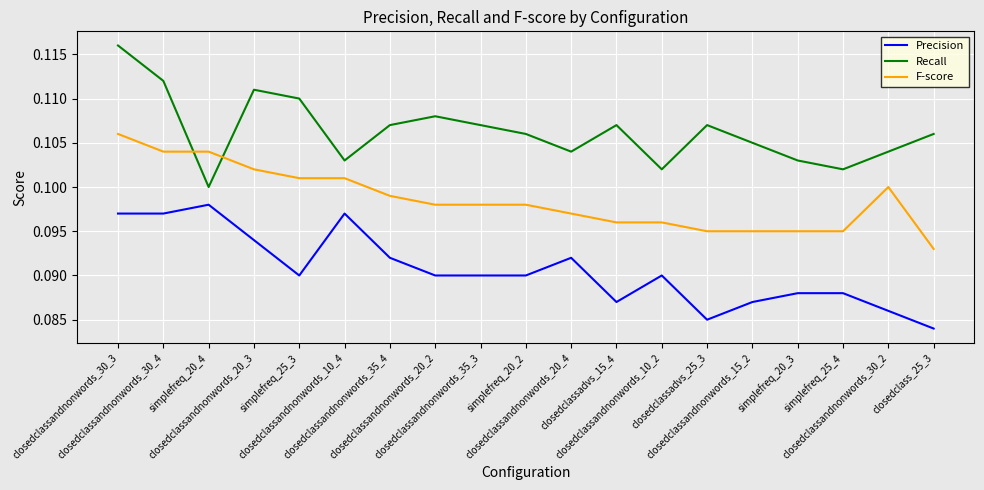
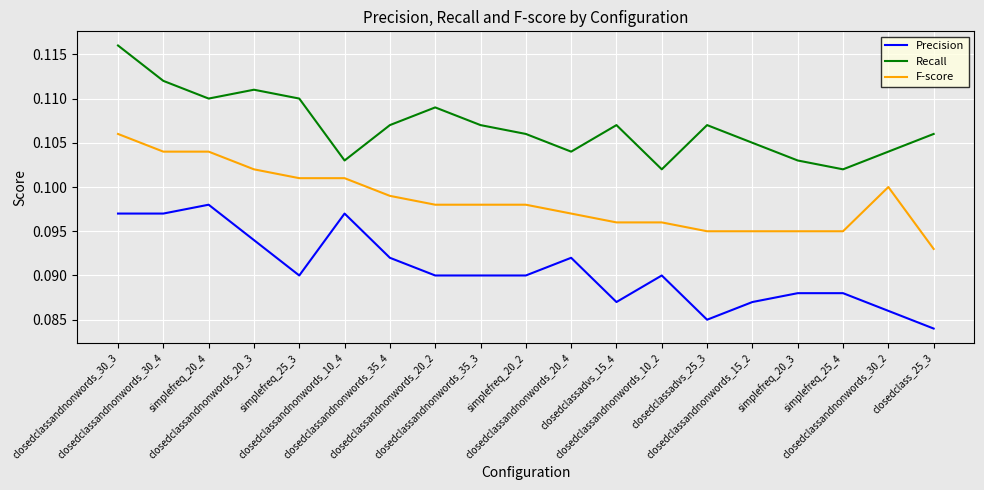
  {
    "Precision": {
      "closedclassandnonwords_30_3": 0.097,
      "closedclassandnonwords_30_4": 0.097,
      "simplefreq_20_4": 0.098,
      "closedclassandnonwords_20_3": 0.094,
      "simplefreq_25_3": 0.090,
      "closedclassandnonwords_10_4": 0.097,
      "closedclassandnonwords_35_4": 0.092,
      "closedclassandnonwords_20_2": 0.090,
      "closedclassandnonwords_35_3": 0.090,
      "simplefreq_20_2": 0.090,
      "closedclassandnonwords_20_4": 0.092,
      "closedclassadvs_15_4": 0.087,
      "closedclassandnonwords_10_2": 0.090,
      "closedclassadvs_25_3": 0.085,
      "closedclassandnonwords_15_2": 0.087,
      "simplefreq_20_3": 0.088,
      "simplefreq_25_4": 0.088,
      "closedclassandnonwords_30_2": 0.086,
      "closedclass_25_3": 0.084
    },
    "Recall": {
      "closedclassandnonwords_30_3": 0.116,
      "closedclassandnonwords_30_4": 0.112,
-     "simplefreq_20_4": 0.10,
+     "simplefreq_20_4": 0.11,
      "closedclassandnonwords_20_3": 0.111,
      "simplefreq_25_3": 0.110,
      "closedclassandnonwords_10_4": 0.103,
      "closedclassandnonwords_35_4": 0.107,
-     "closedclassandnonwords_20_2": 0.108,
+     "closedclassandnonwords_20_2": 0.109,
      "closedclassandnonwords_35_3": 0.107,
      "simplefreq_20_2": 0.106,
      "closedclassandnonwords_20_4": 0.104,
      "closedclassadvs_15_4": 0.107,
      "closedclassandnonwords_10_2": 0.102,
      "closedclassadvs_25_3": 0.107,
      "closedclassandnonwords_15_2": 0.105,
      "simplefreq_20_3": 0.103,
      "simplefreq_25_4": 0.102,
      "closedclassandnonwords_30_2": 0.104,
      "closedclass_25_3": 0.106
    },
    "F-score": {
      "closedclassandnonwords_30_3": 0.106,
      "closedclassandnonwords_30_4": 0.104,
      "simplefreq_20_4": 0.104,
      "closedclassandnonwords_20_3": 0.102,
      "simplefreq_25_3": 0.101,
      "closedclassandnonwords_10_4": 0.101,
      "closedclassandnonwords_35_4": 0.099,
      "closedclassandnonwords_20_2": 0.098,
      "closedclassandnonwords_35_3": 0.098,
      "simplefreq_20_2": 0.098,
      "closedclassandnonwords_20_4": 0.097,
      "closedclassadvs_15_4": 0.096,
      "closedclassandnonwords_10_2": 0.096,
      "closedclassadvs_25_3": 0.095,
      "closedclassandnonwords_15_2": 0.095,
      "simplefreq_20_3": 0.095,
      "simplefreq_25_4": 0.095,
      "closedclassandnonwords_30_2": 0.100,
      "closedclass_25_3": 0.093
    }
  }
